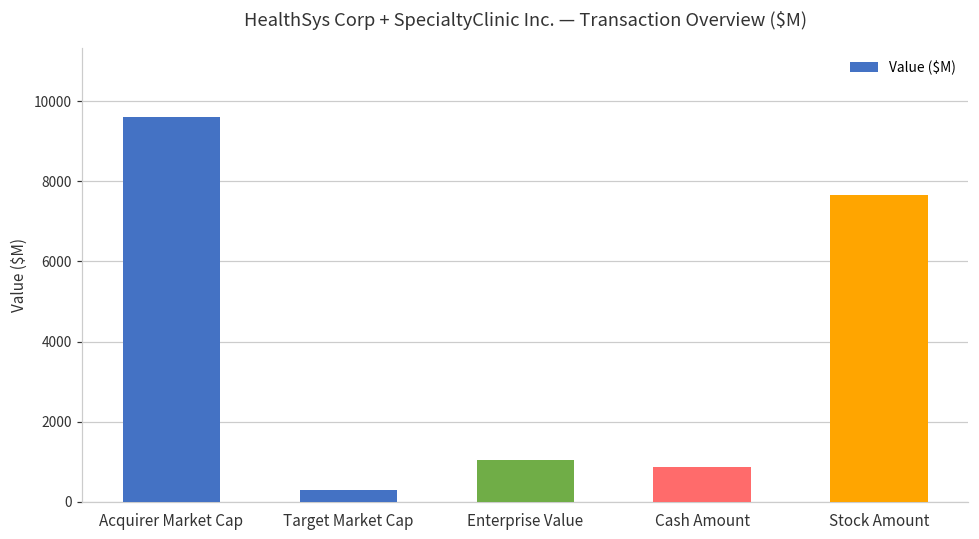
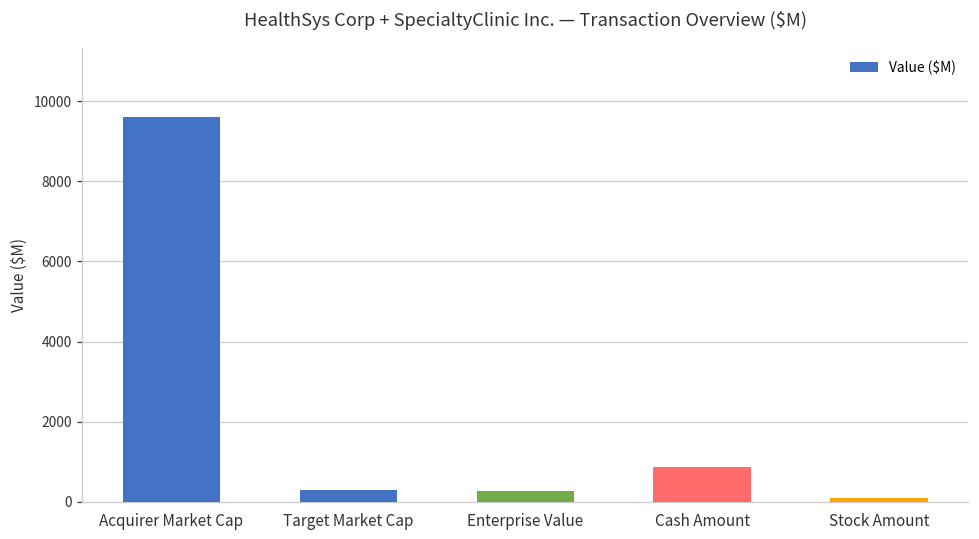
  {
    "Acquirer Market Cap": 9600,
    "Target Market Cap": 300,
-   "Enterprise Value": 1100,
+   "Enterprise Value": 300,
    "Cash Amount": 900,
-   "Stock Amount": 7700
+   "Stock Amount": 100
  }
